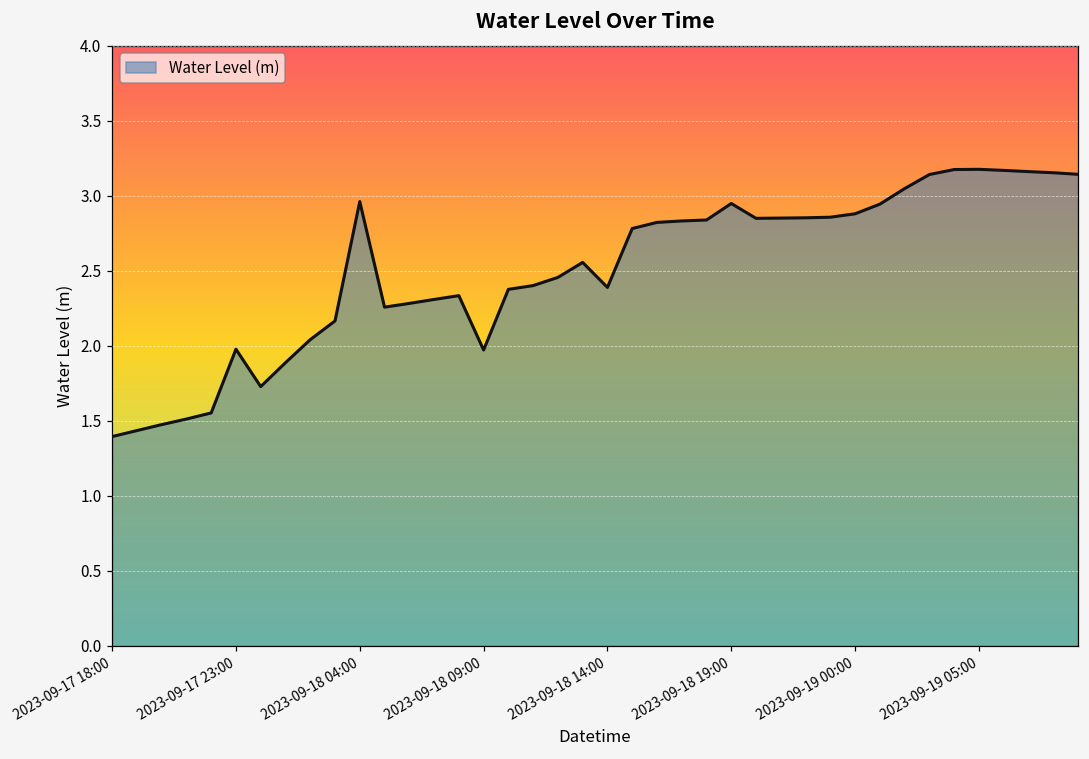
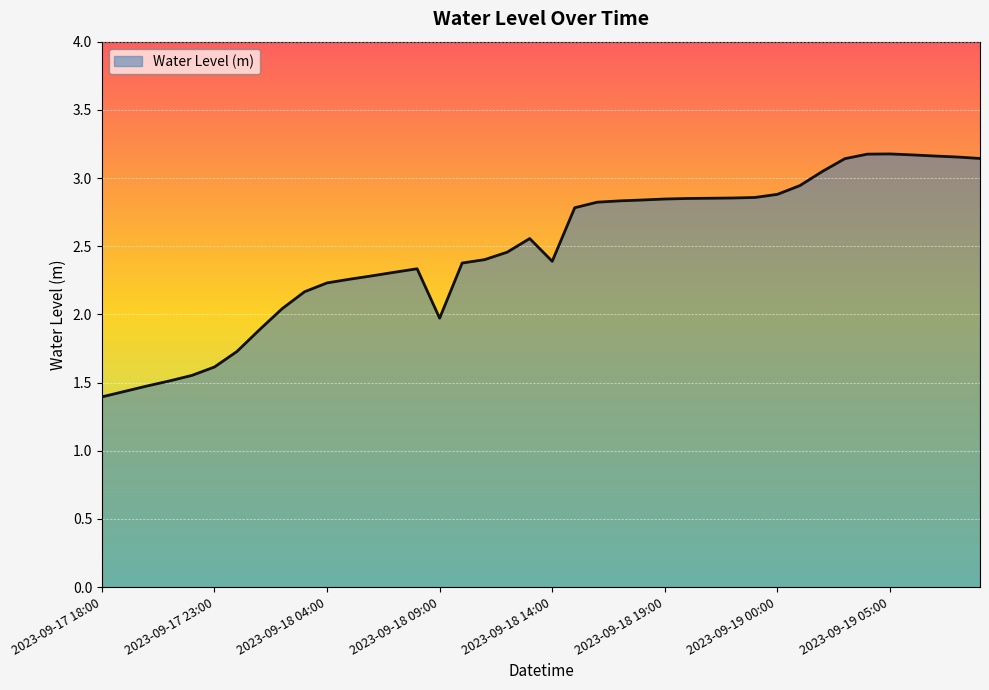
  {
    "2023-09-17 18:00": 1.39,
-   "2023-09-17 23:00": 1.98,
-   "2023-09-18 04:00": 2.96,
+   "2023-09-17 23:00": 1.61,
+   "2023-09-18 04:00": 2.23,
    "2023-09-18 09:00": 1.97,
    "2023-09-18 14:00": 2.39,
-   "2023-09-18 19:00": 2.95,
+   "2023-09-18 19:00": 2.85,
    "2023-09-19 00:00": 2.88,
    "2023-09-19 05:00": 3.18
  }
